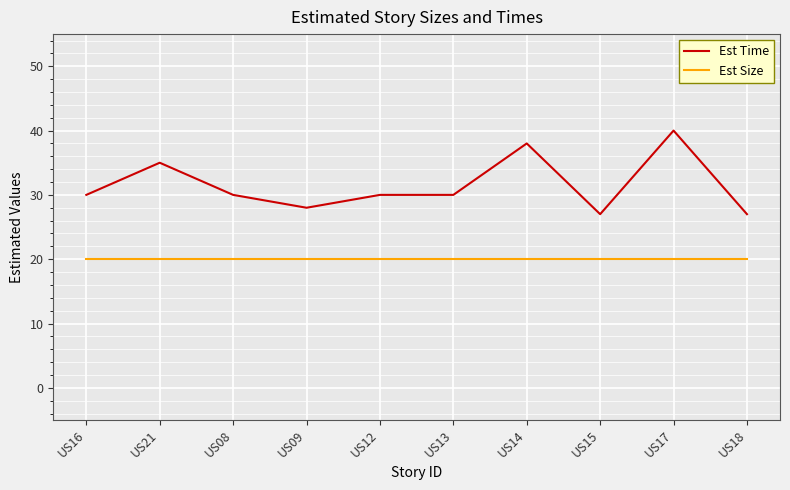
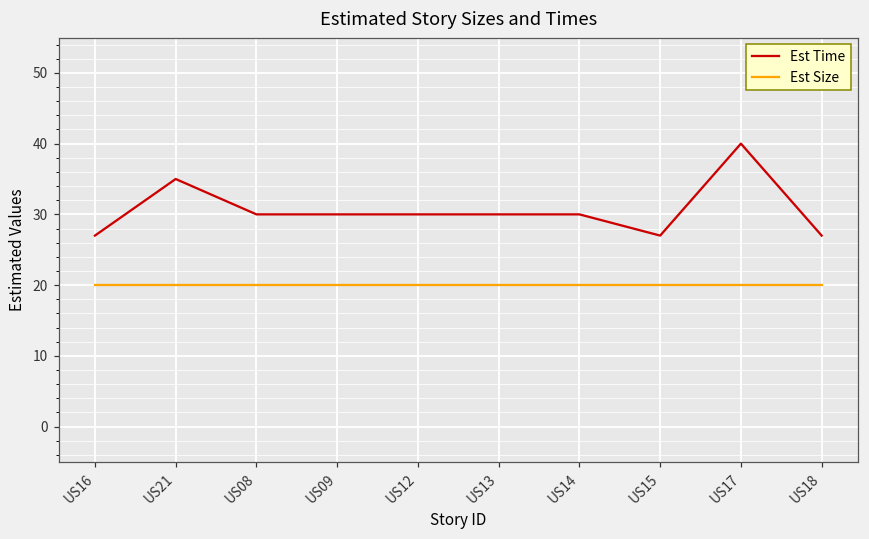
  {
    "Est Time": {
-     "US16": 30,
+     "US16": 27,
      "US21": 35,
      "US08": 30,
-     "US09": 28,
+     "US09": 30,
      "US12": 30,
      "US13": 30,
-     "US14": 38,
+     "US14": 30,
      "US15": 27,
      "US17": 40,
      "US18": 27
    },
    "Est Size": {
      "US16": 20,
      "US21": 20,
      "US08": 20,
      "US09": 20,
      "US12": 20,
      "US13": 20,
      "US14": 20,
      "US15": 20,
      "US17": 20,
      "US18": 20
    }
  }
